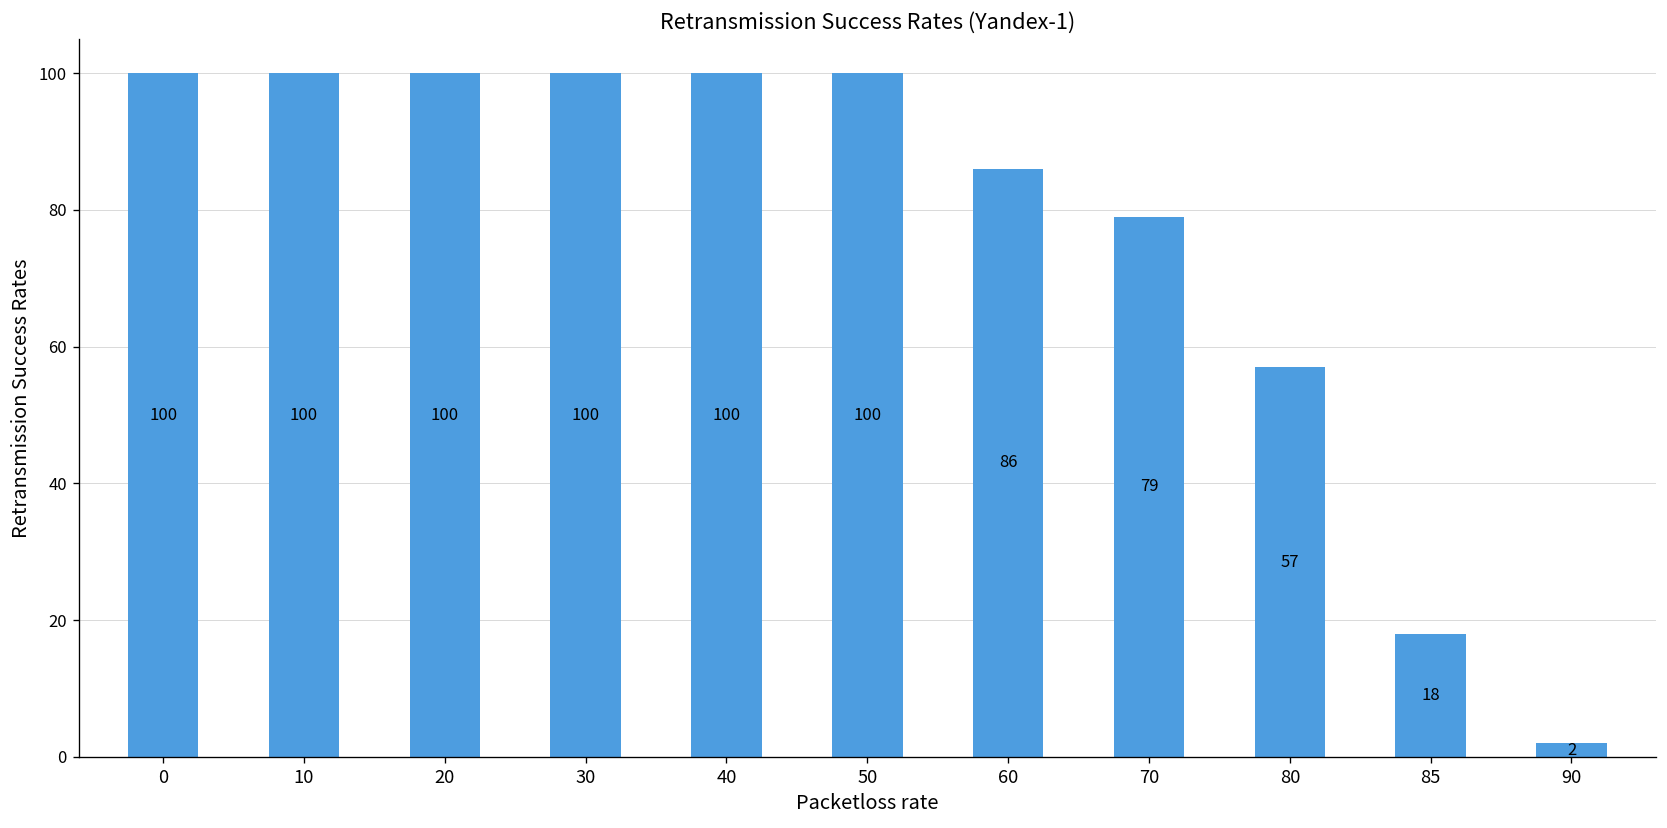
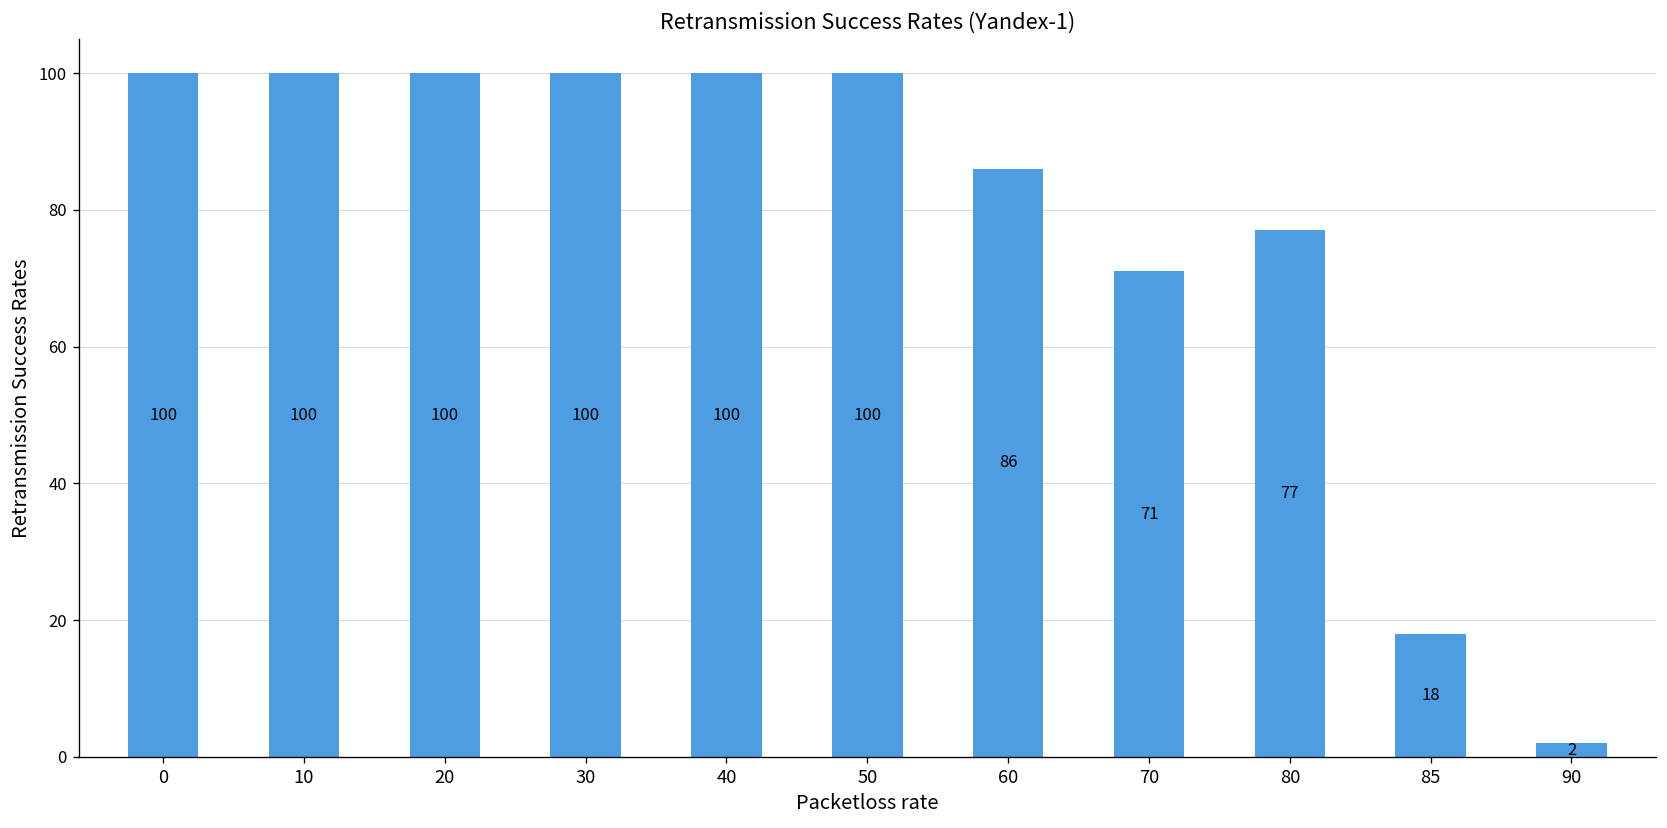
  {
    "0": 100,
    "10": 100,
    "20": 100,
    "30": 100,
    "40": 100,
    "50": 100,
    "60": 86,
-   "70": 79,
-   "80": 57,
+   "70": 71,
+   "80": 77,
    "85": 18,
    "90": 2
  }
